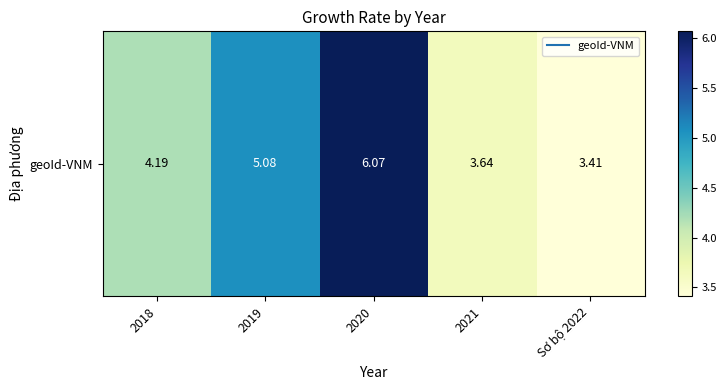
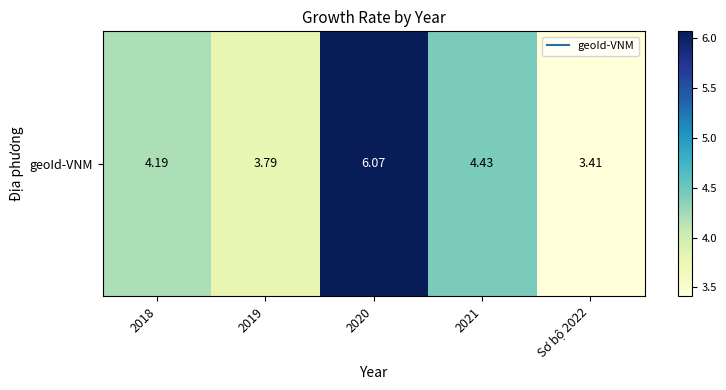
  {
    "geoId-VNM": {
      "2018": 4.19,
-     "2019": 5.08,
+     "2019": 3.79,
      "2020": 6.07,
-     "2021": 3.64,
+     "2021": 4.43,
      "Sơ bộ 2022": 3.41
    }
  }
